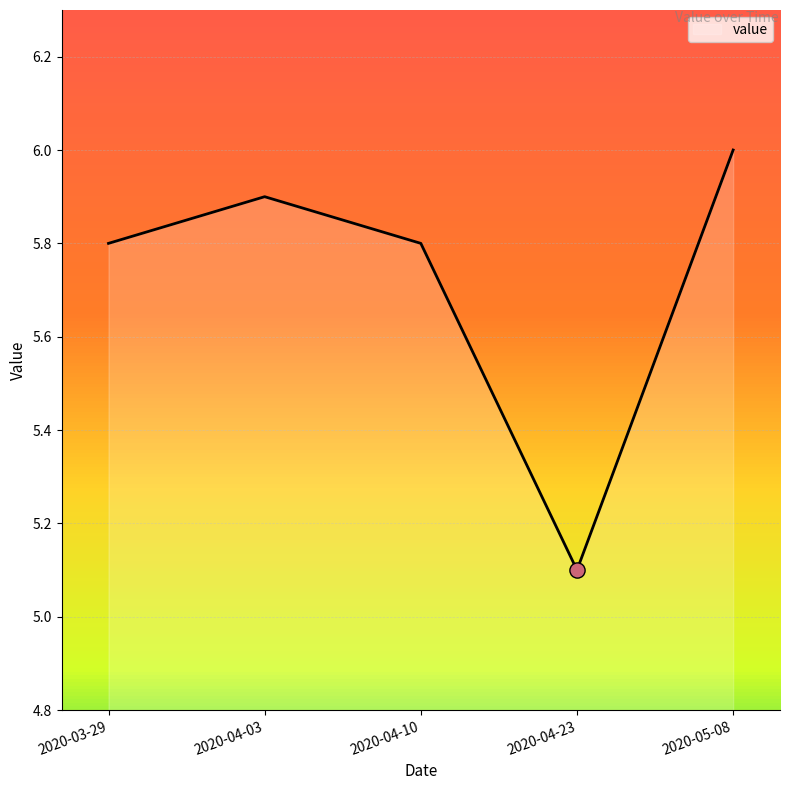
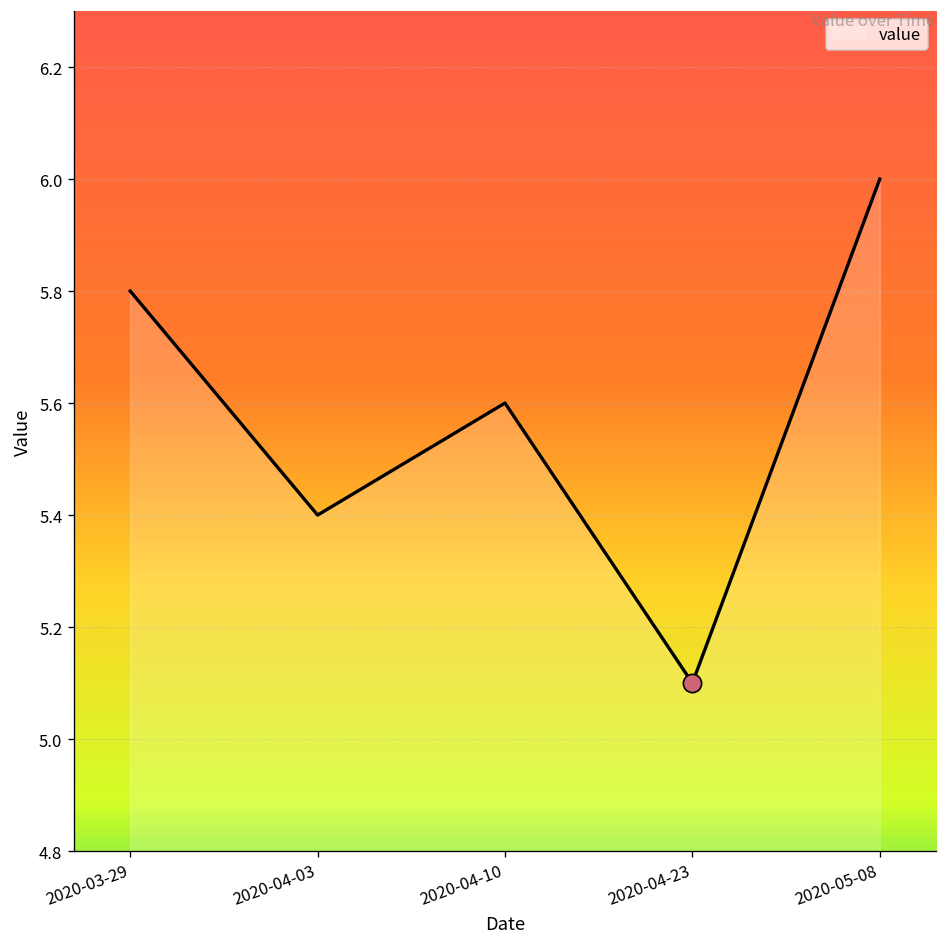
  {
    "value": {
      "2020-03-29": 5.8,
-     "2020-04-03": 5.9,
-     "2020-04-10": 5.8,
+     "2020-04-03": 5.4,
+     "2020-04-10": 5.6,
      "2020-05-08": 6.0
    }
  }
